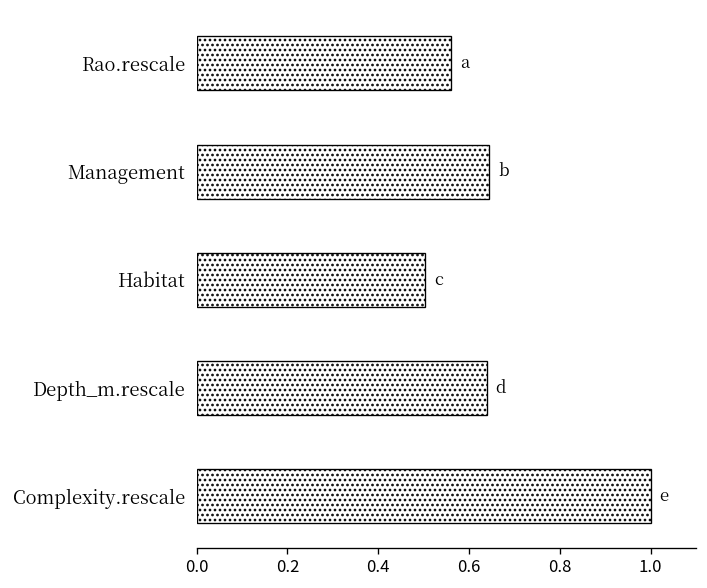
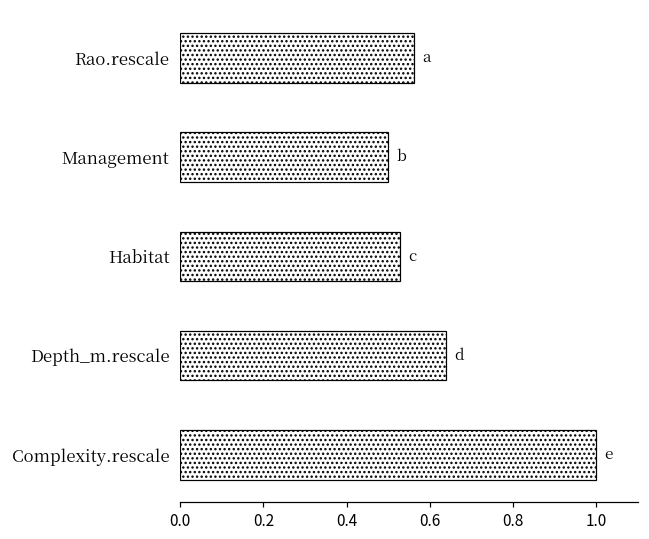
  {
    "Rao.rescale": 0.56,
-   "Management": 0.64,
-   "Habitat": 0.50,
+   "Management": 0.50,
+   "Habitat": 0.53,
    "Depth_m.rescale": 0.64,
    "Complexity.rescale": 1.00
  }
